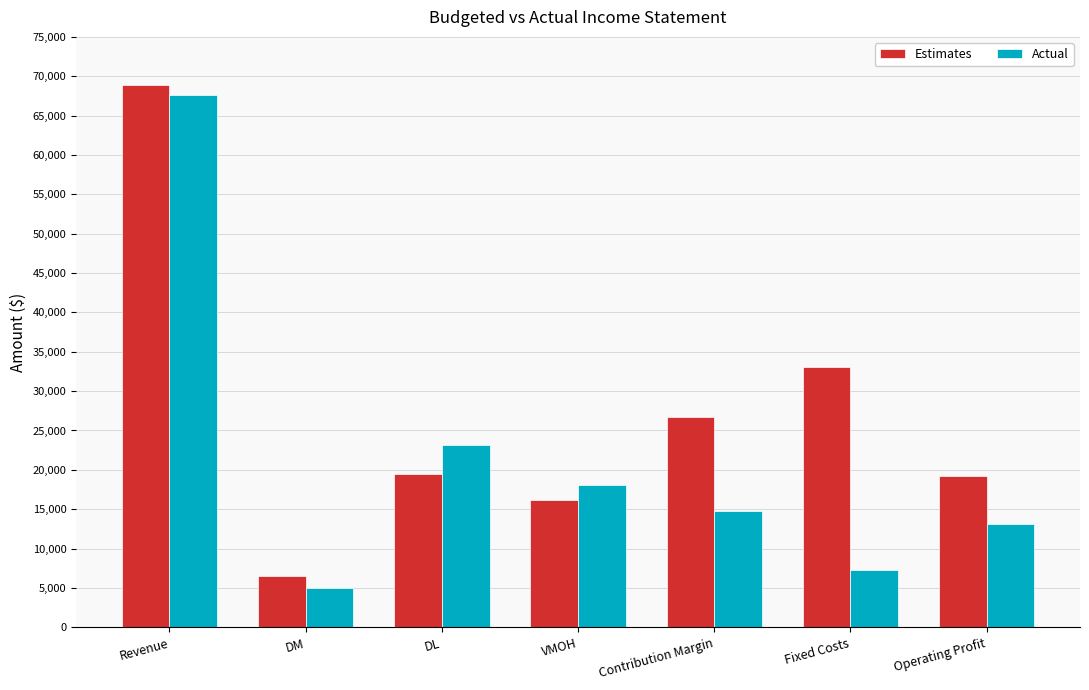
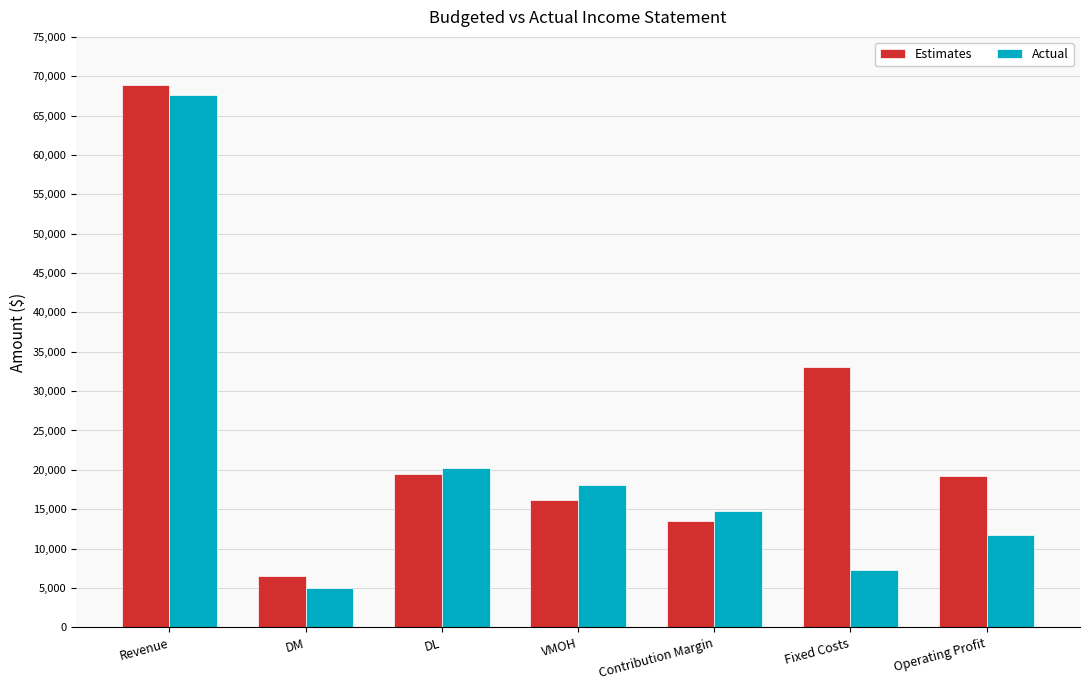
  {
    "Estimates": {
      "Revenue": "69,000",
      "DM": "6,000",
      "DL": "19,000",
      "VMOH": "16,000",
-     "Contribution Margin": "27,000",
+     "Contribution Margin": "13,000",
      "Fixed Costs": "33,000",
      "Operating Profit": "19,000"
    },
    "Actual": {
      "Revenue": "68,000",
      "DM": "5,000",
-     "DL": "23,000",
+     "DL": "20,000",
      "VMOH": "18,000",
      "Contribution Margin": "15,000",
      "Fixed Costs": "7,000",
-     "Operating Profit": "13,000"
+     "Operating Profit": "12,000"
    }
  }
